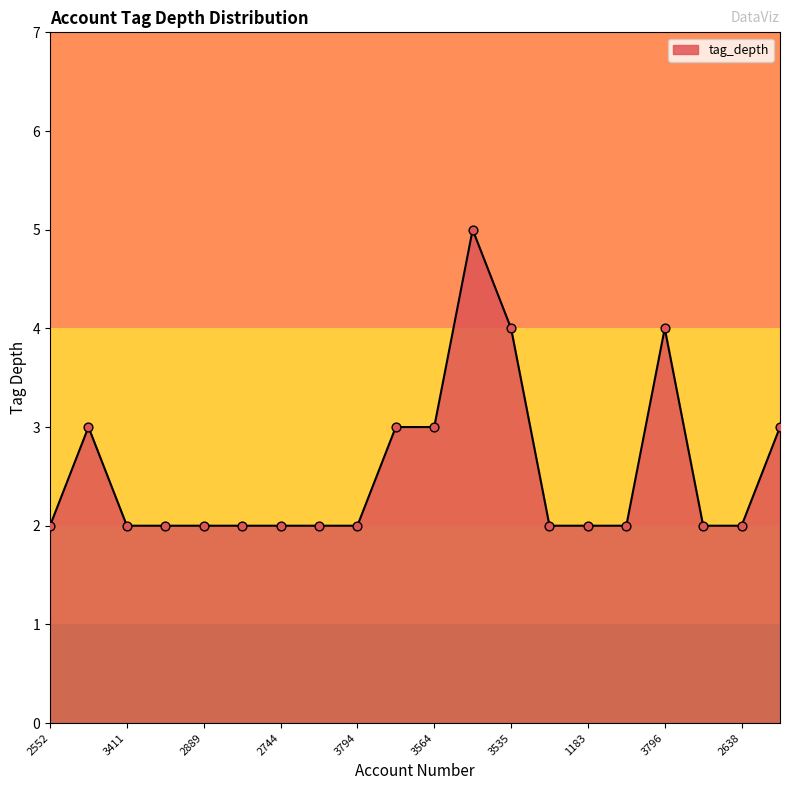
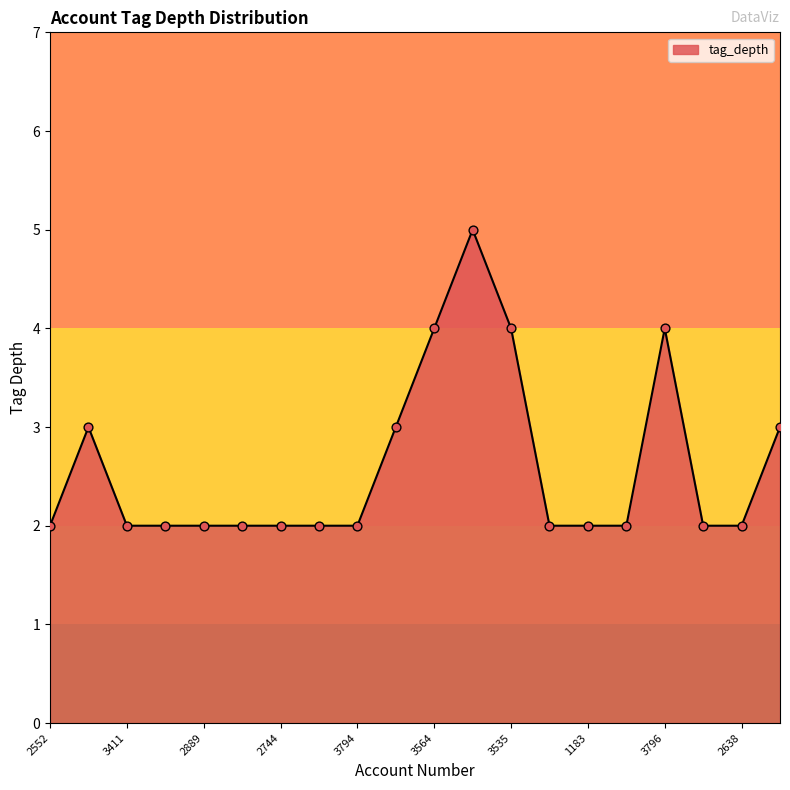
  {
    "2552": 2,
    "3411": 2,
    "2889": 2,
    "2744": 2,
    "3794": 2,
-   "3564": 3,
+   "3564": 4,
    "3535": 4,
    "1183": 2,
    "3796": 4,
    "2638": 2
  }
